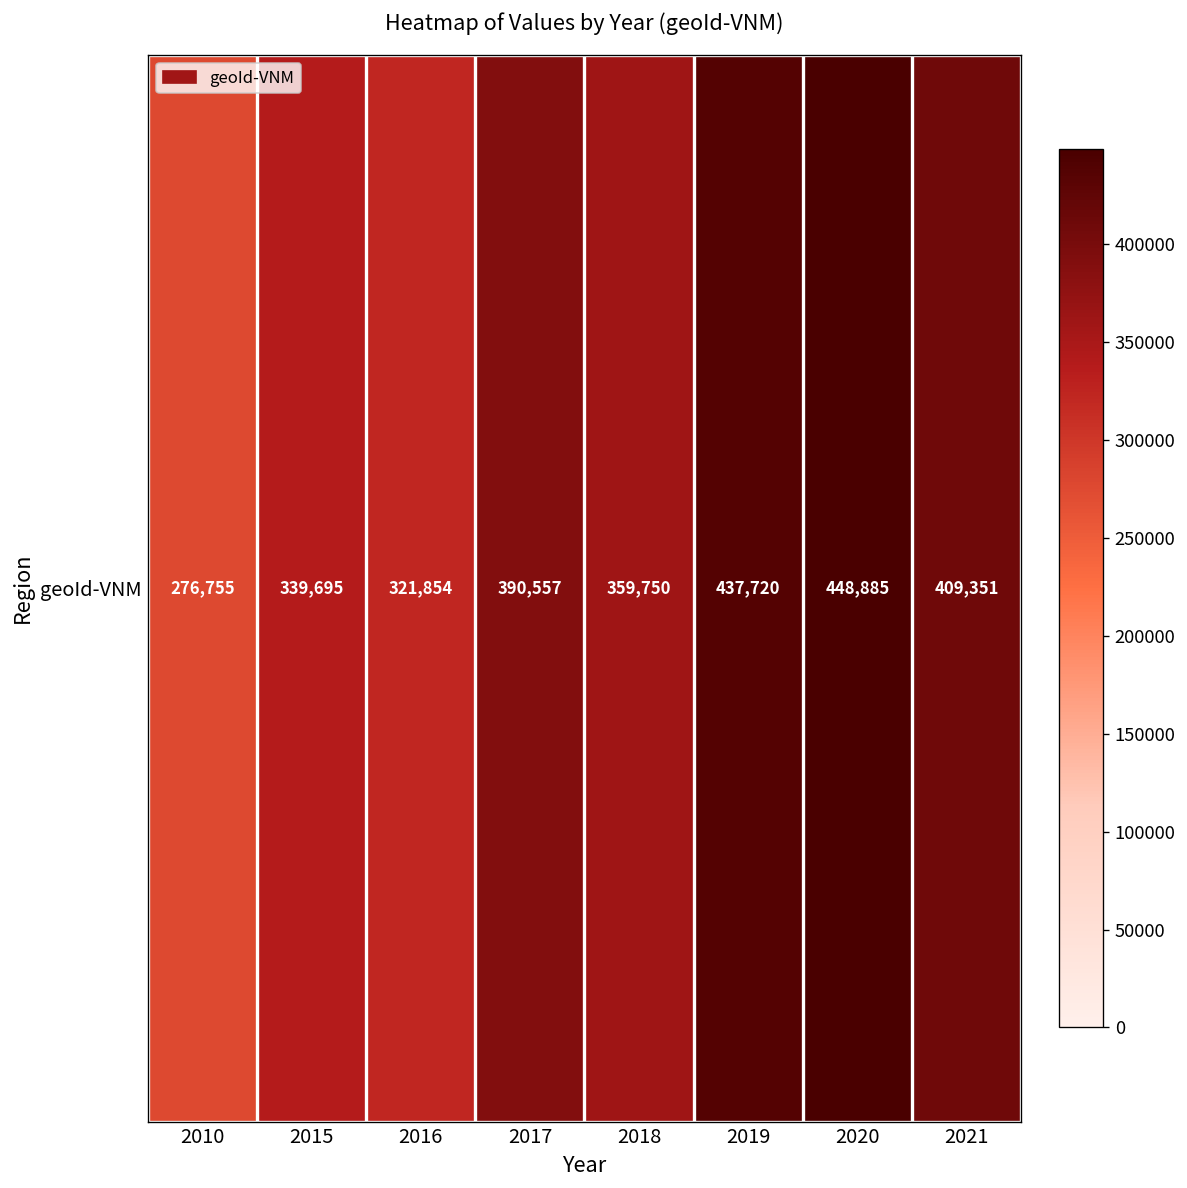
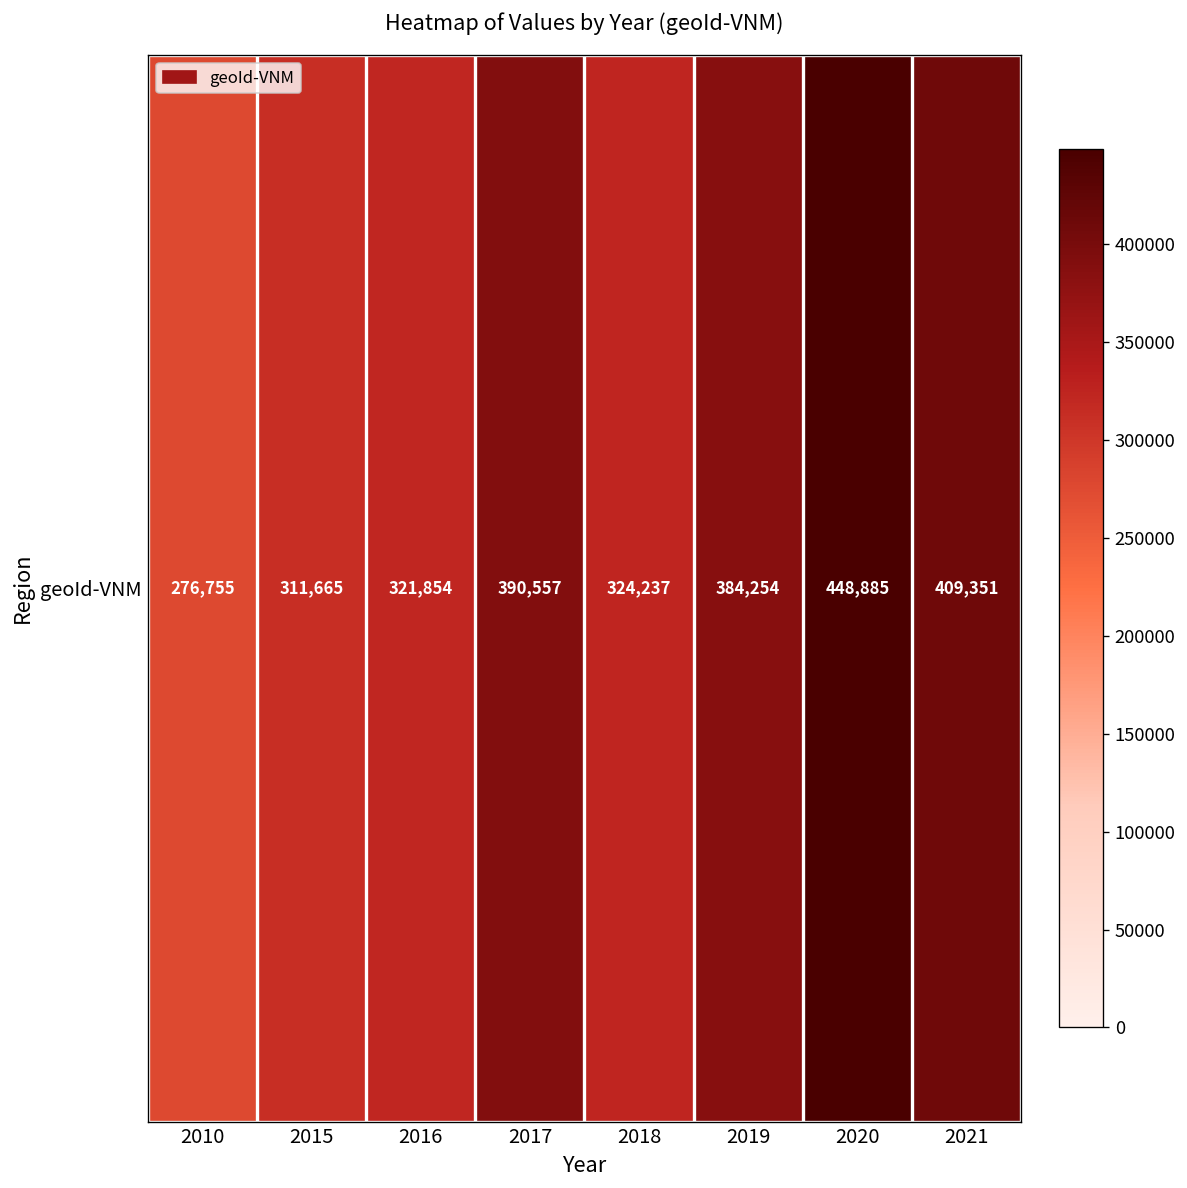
  {
    "geoId-VNM": {
      "2010": "276,755",
-     "2015": "339,695",
+     "2015": "311,665",
      "2016": "321,854",
      "2017": "390,557",
-     "2018": "359,750",
-     "2019": "437,720",
+     "2018": "324,237",
+     "2019": "384,254",
      "2020": "448,885",
      "2021": "409,351"
    }
  }
